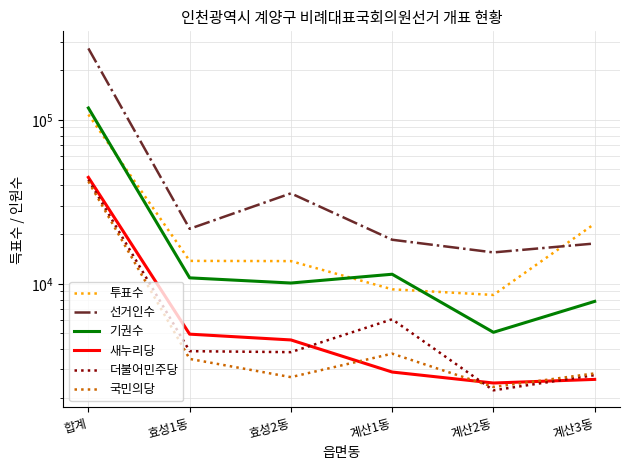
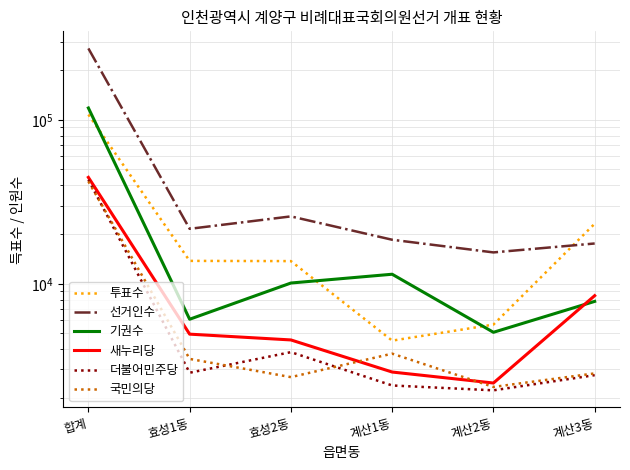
  {
    "투표수": {
      "합계": 110000,
      "효성1동": 14000,
      "효성2동": 14000,
-     "계산1동": 9000,
-     "계산2동": 9000,
+     "계산1동": 4500,
+     "계산2동": 5600,
      "계산3동": 23000
    },
    "선거인수": {
      "합계": 270000,
      "효성1동": 22000,
-     "효성2동": 36000,
+     "효성2동": 26000,
      "계산1동": 19000,
      "계산2동": 16000,
      "계산3동": 18000
    },
    "기권수": {
      "합계": 120000,
-     "효성1동": 11000,
+     "효성1동": 6100,
      "효성2동": 10000,
      "계산1동": 11000,
      "계산2동": 5100,
      "계산3동": 8000
    },
    "새누리당": {
      "효성1동": 4900,
      "효성2동": 4500,
      "계산1동": 2900,
      "계산2동": 2500,
-     "계산3동": 2600
+     "계산3동": 8000
    },
    "더불어민주당": {
-     "효성1동": 3900,
+     "효성1동": 2900,
      "효성2동": 3800,
-     "계산1동": 6100,
+     "계산1동": 2400,
      "계산2동": 2200
    },
    "국민의당": {
      "효성1동": 3500,
      "효성2동": 2700,
      "계산1동": 3700,
      "계산2동": 2300
    }
  }
